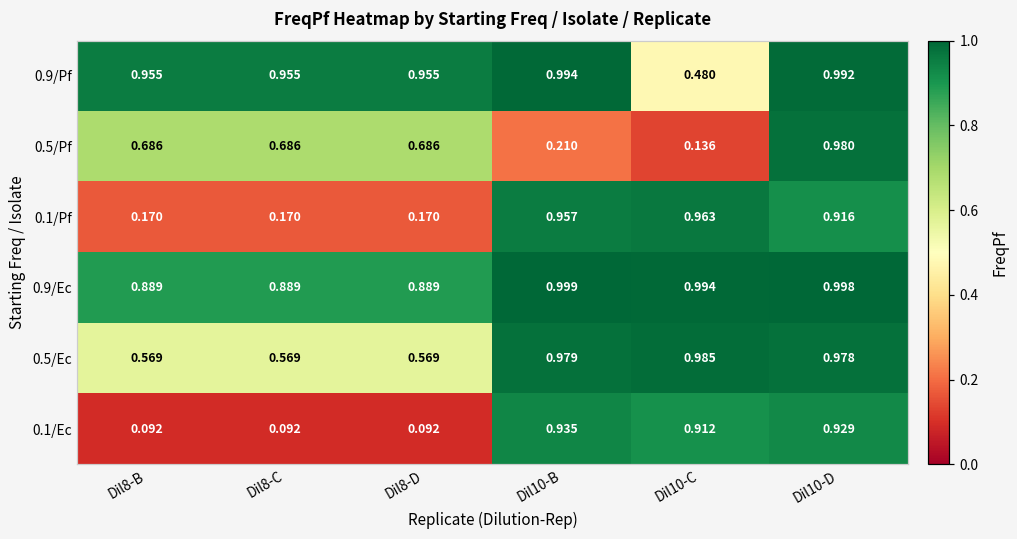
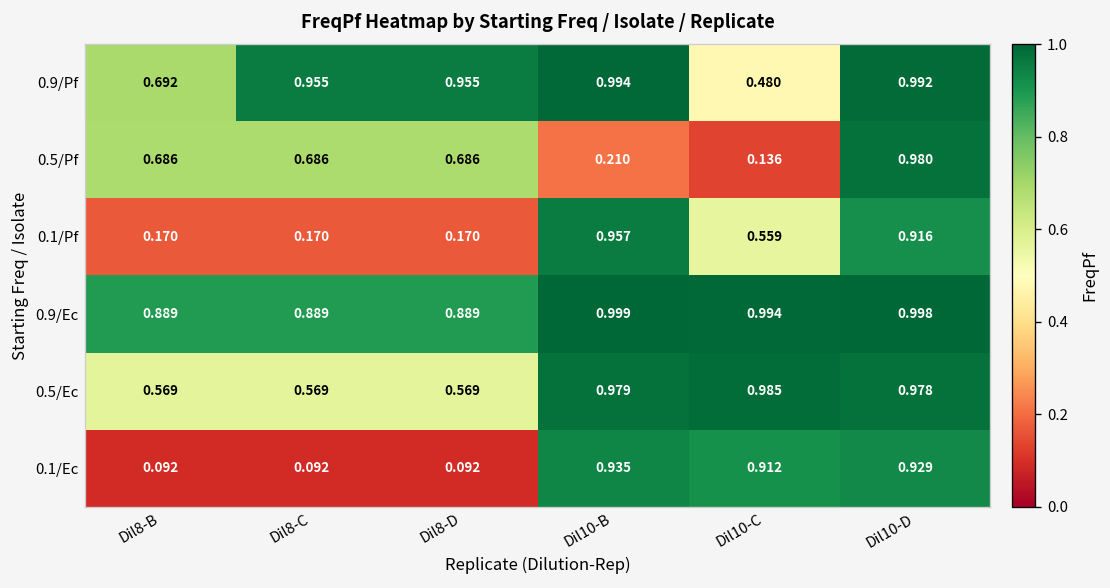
  {
    "0.9/Pf": {
-     "Dil8-B": 0.955,
+     "Dil8-B": 0.692,
      "Dil8-C": 0.955,
      "Dil8-D": 0.955,
      "Dil10-B": 0.994,
      "Dil10-C": 0.480,
      "Dil10-D": 0.992
    },
    "0.5/Pf": {
      "Dil8-B": 0.686,
      "Dil8-C": 0.686,
      "Dil8-D": 0.686,
      "Dil10-B": 0.210,
      "Dil10-C": 0.136,
      "Dil10-D": 0.980
    },
    "0.1/Pf": {
      "Dil8-B": 0.170,
      "Dil8-C": 0.170,
      "Dil8-D": 0.170,
      "Dil10-B": 0.957,
-     "Dil10-C": 0.963,
+     "Dil10-C": 0.559,
      "Dil10-D": 0.916
    },
    "0.9/Ec": {
      "Dil8-B": 0.889,
      "Dil8-C": 0.889,
      "Dil8-D": 0.889,
      "Dil10-B": 0.999,
      "Dil10-C": 0.994,
      "Dil10-D": 0.998
    },
    "0.5/Ec": {
      "Dil8-B": 0.569,
      "Dil8-C": 0.569,
      "Dil8-D": 0.569,
      "Dil10-B": 0.979,
      "Dil10-C": 0.985,
      "Dil10-D": 0.978
    },
    "0.1/Ec": {
      "Dil8-B": 0.092,
      "Dil8-C": 0.092,
      "Dil8-D": 0.092,
      "Dil10-B": 0.935,
      "Dil10-C": 0.912,
      "Dil10-D": 0.929
    }
  }
